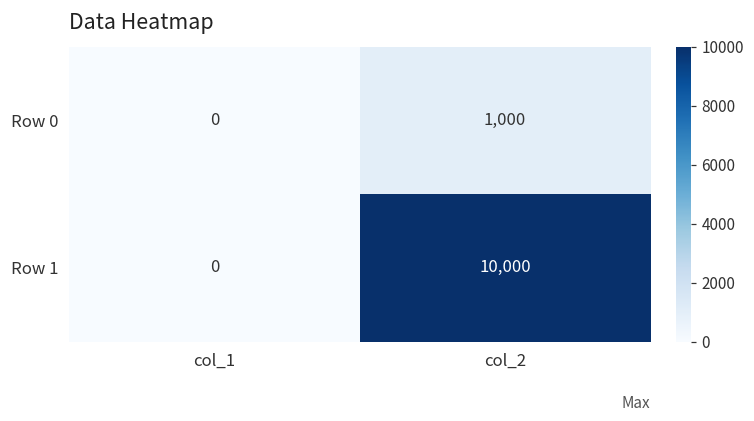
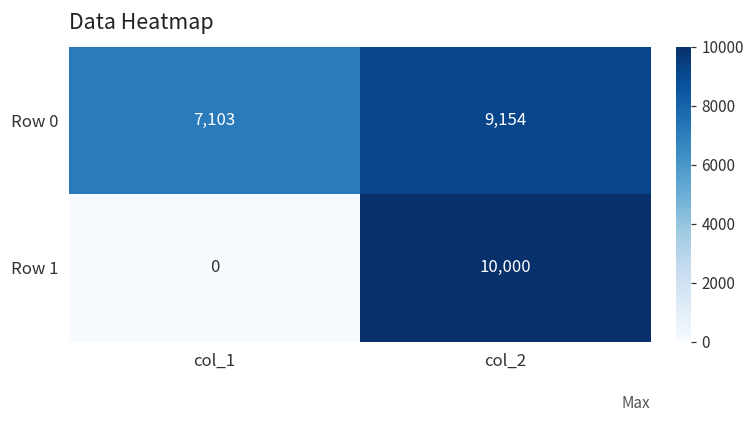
  {
    "Row 0": {
-     "col_1": "0",
-     "col_2": "1,000"
+     "col_1": "7,103",
+     "col_2": "9,154"
    },
    "Row 1": {
      "col_1": "0",
      "col_2": "10,000"
    }
  }
